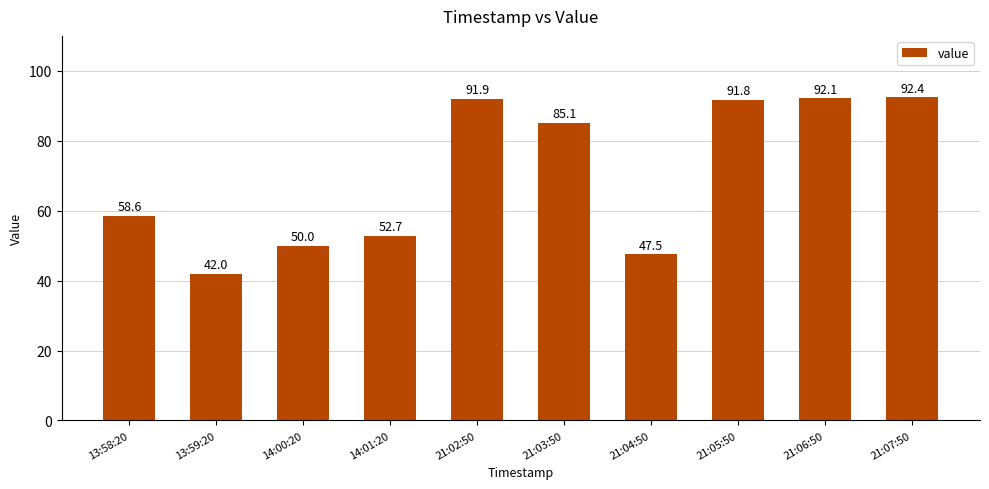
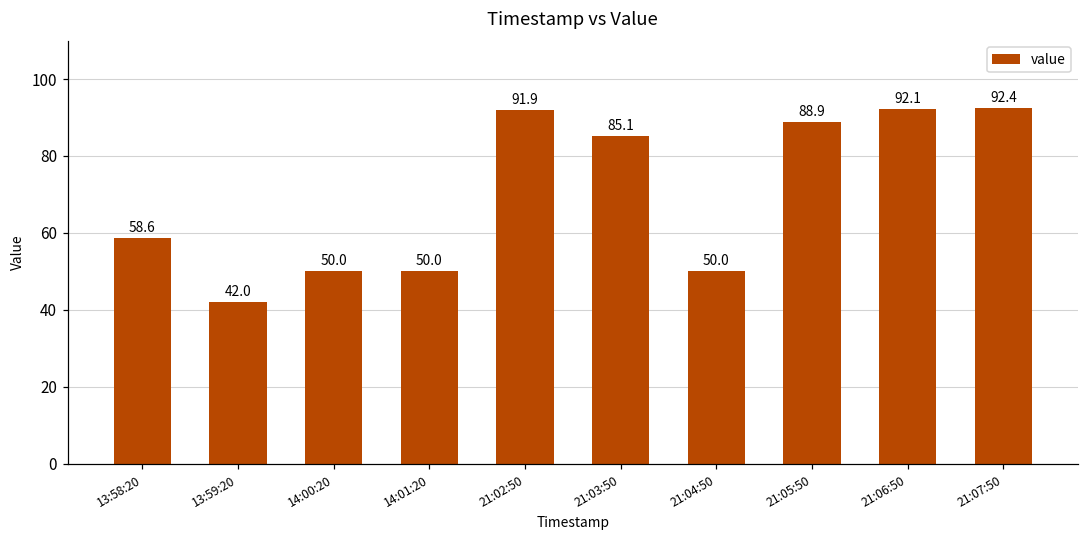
  {
    "13:58:20": 58.6,
    "13:59:20": 42.0,
    "14:00:20": 50.0,
-   "14:01:20": 52.7,
+   "14:01:20": 50.0,
    "21:02:50": 91.9,
    "21:03:50": 85.1,
-   "21:04:50": 47.5,
-   "21:05:50": 91.8,
+   "21:04:50": 50.0,
+   "21:05:50": 88.9,
    "21:06:50": 92.1,
    "21:07:50": 92.4
  }
